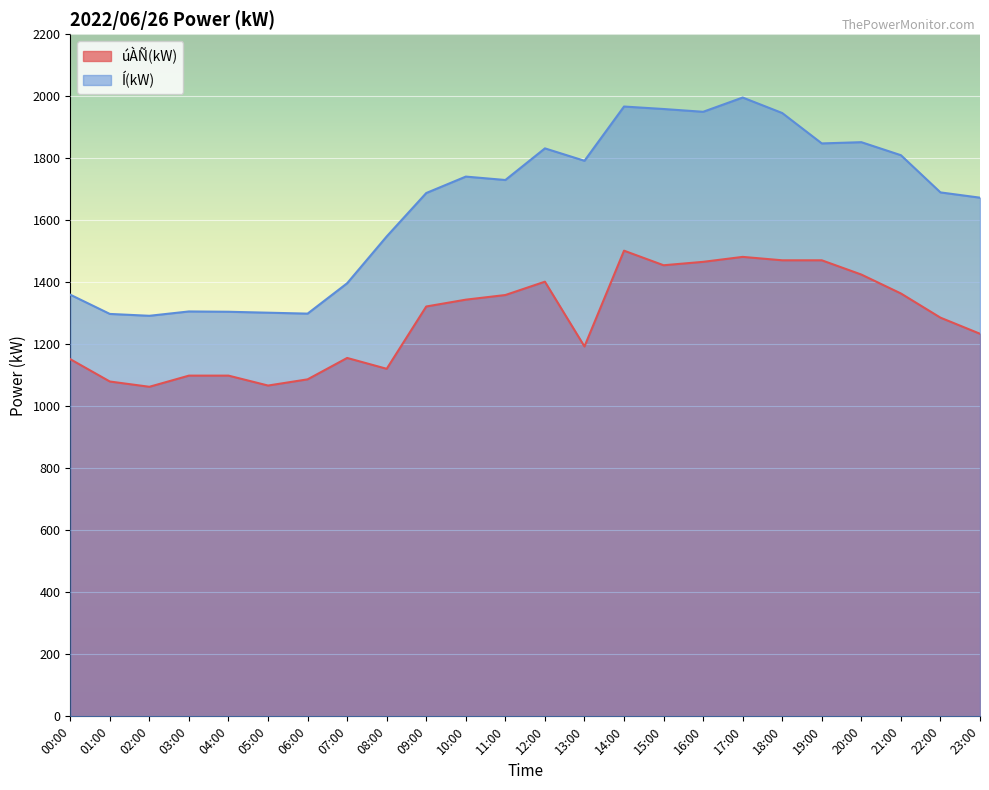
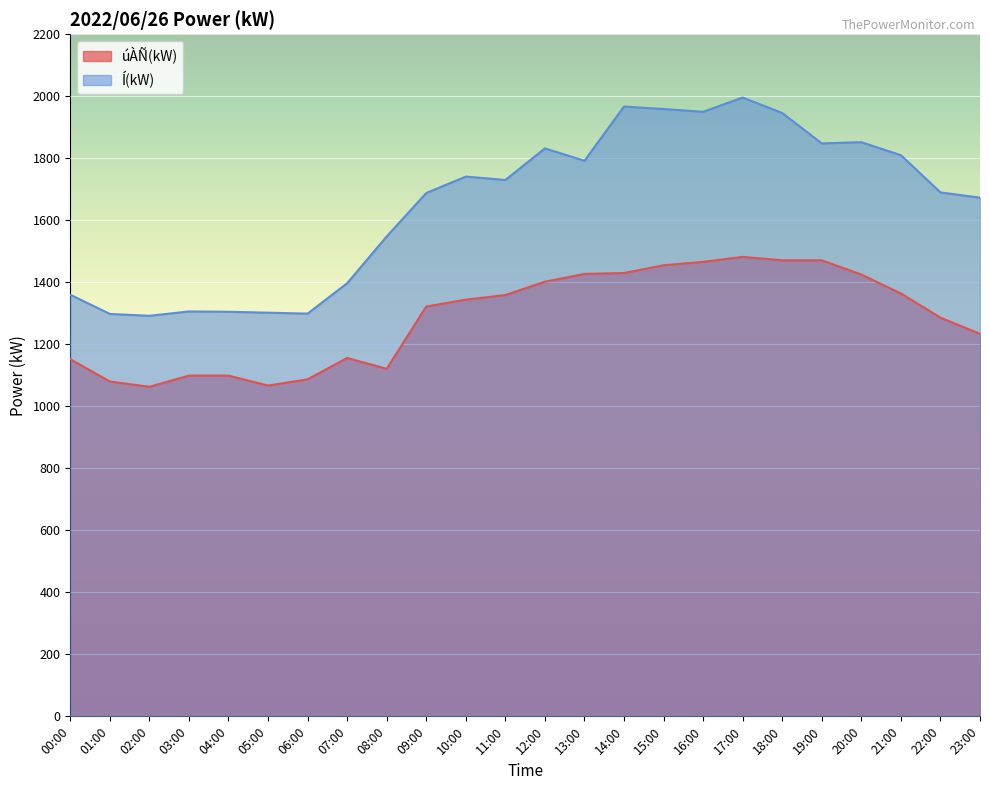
  {
    "úÀÑ(kW)": {
      "00:00": 1150,
      "01:00": 1080,
      "02:00": 1060,
      "03:00": 1100,
      "04:00": 1100,
      "05:00": 1070,
      "06:00": 1090,
      "07:00": 1160,
      "08:00": 1120,
      "09:00": 1320,
      "10:00": 1340,
      "11:00": 1360,
      "12:00": 1400,
-     "13:00": 1190,
-     "14:00": 1500,
+     "13:00": 1430,
+     "14:00": 1430,
      "15:00": 1460,
      "16:00": 1470,
      "17:00": 1480,
      "18:00": 1470,
      "19:00": 1470,
      "20:00": 1430,
      "21:00": 1360,
      "22:00": 1290,
      "23:00": 1230
    },
    "Í(kW)": {
      "00:00": 1360,
      "01:00": 1300,
      "02:00": 1290,
      "03:00": 1310,
      "04:00": 1310,
      "05:00": 1300,
      "06:00": 1300,
      "07:00": 1400,
      "08:00": 1550,
      "09:00": 1690,
      "10:00": 1740,
      "11:00": 1730,
      "12:00": 1830,
      "13:00": 1790,
      "14:00": 1970,
      "15:00": 1960,
      "16:00": 1950,
      "17:00": 2000,
      "18:00": 1950,
      "19:00": 1850,
      "20:00": 1850,
      "21:00": 1810,
      "22:00": 1690,
      "23:00": 1670
    }
  }
